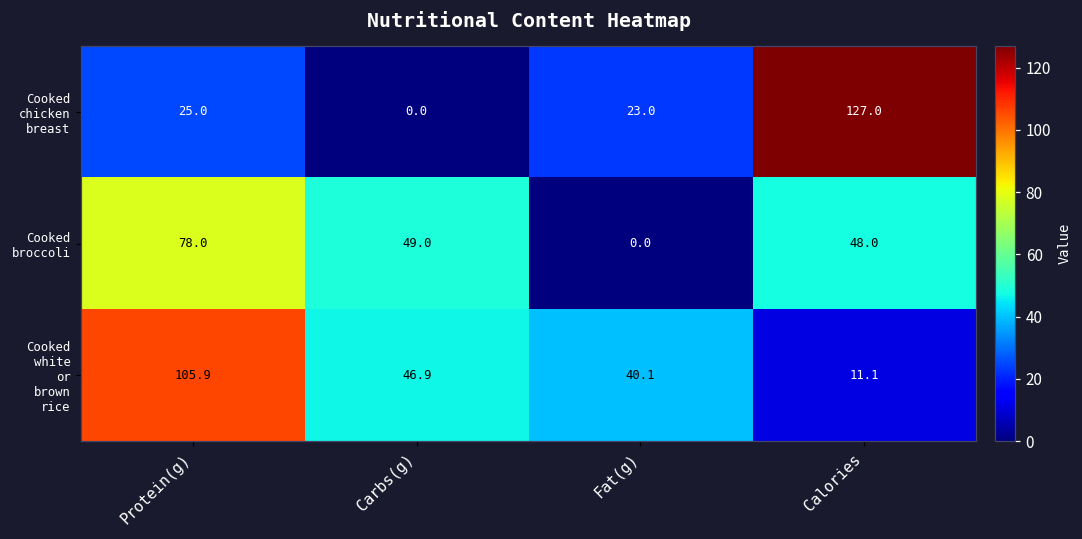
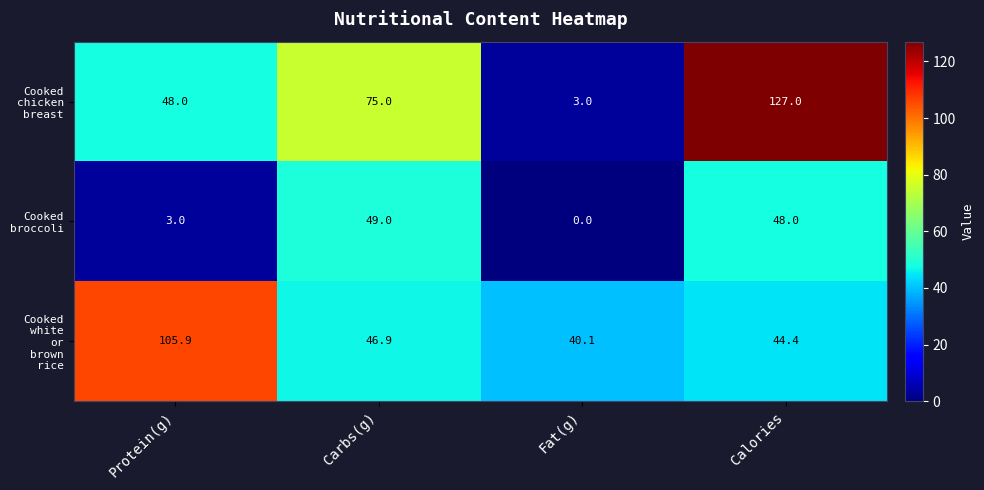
  {
    "Cooked chicken breast": {
-     "Protein(g)": 25.0,
-     "Carbs(g)": 0.0,
-     "Fat(g)": 23.0,
+     "Protein(g)": 48.0,
+     "Carbs(g)": 75.0,
+     "Fat(g)": 3.0,
      "Calories": 127.0
    },
    "Cooked broccoli": {
-     "Protein(g)": 78.0,
+     "Protein(g)": 3.0,
      "Carbs(g)": 49.0,
      "Fat(g)": 0.0,
      "Calories": 48.0
    },
    "Cooked white or brown rice": {
      "Protein(g)": 105.9,
      "Carbs(g)": 46.9,
      "Fat(g)": 40.1,
-     "Calories": 11.1
+     "Calories": 44.4
    }
  }
